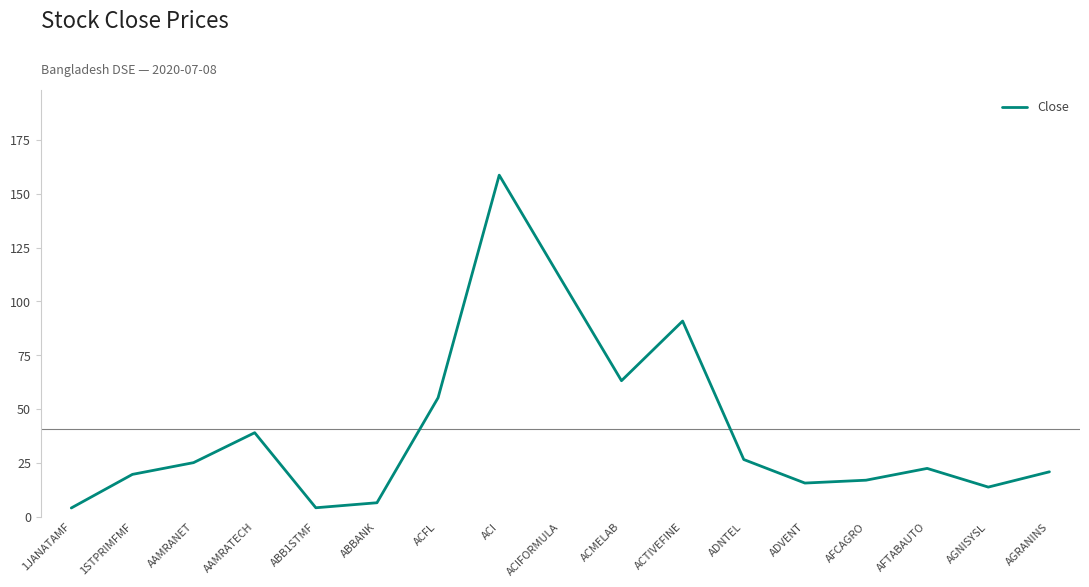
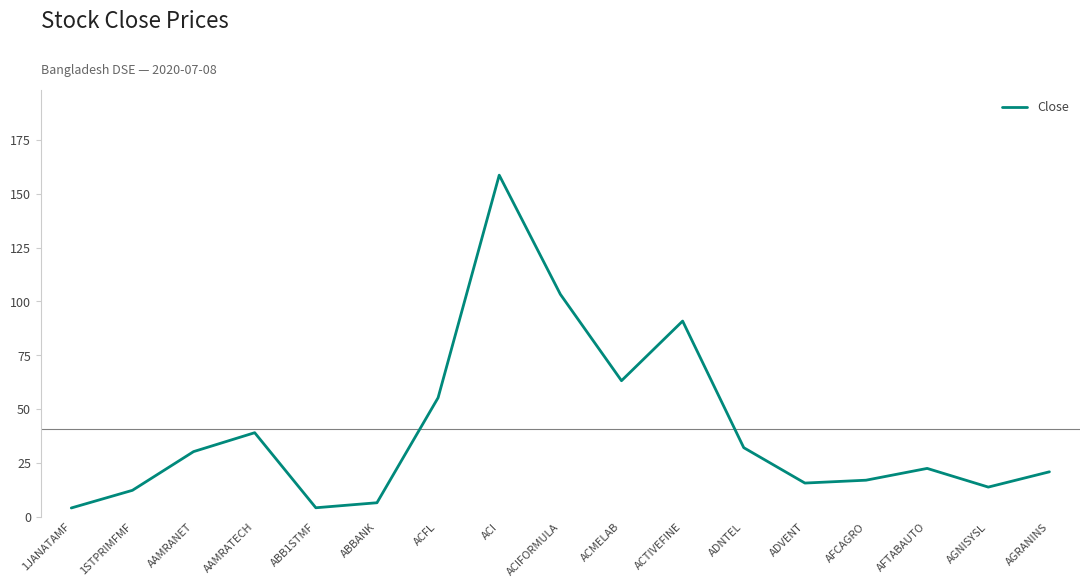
  {
    "1JANATAMF": 4,
-   "1STPRIMFMF": 20,
-   "AAMRANET": 25,
+   "1STPRIMFMF": 12,
+   "AAMRANET": 30,
    "AAMRATECH": 39,
    "ABB1STMF": 4,
    "ABBANK": 7,
    "ACFL": 55,
    "ACI": 159,
-   "ACIFORMULA": 111,
+   "ACIFORMULA": 103,
    "ACMELAB": 63,
    "ACTIVEFINE": 91,
-   "ADNTEL": 27,
+   "ADNTEL": 32,
    "ADVENT": 16,
    "AFCAGRO": 17,
    "AFTABAUTO": 22,
    "AGNISYSL": 14,
    "AGRANINS": 21
  }
